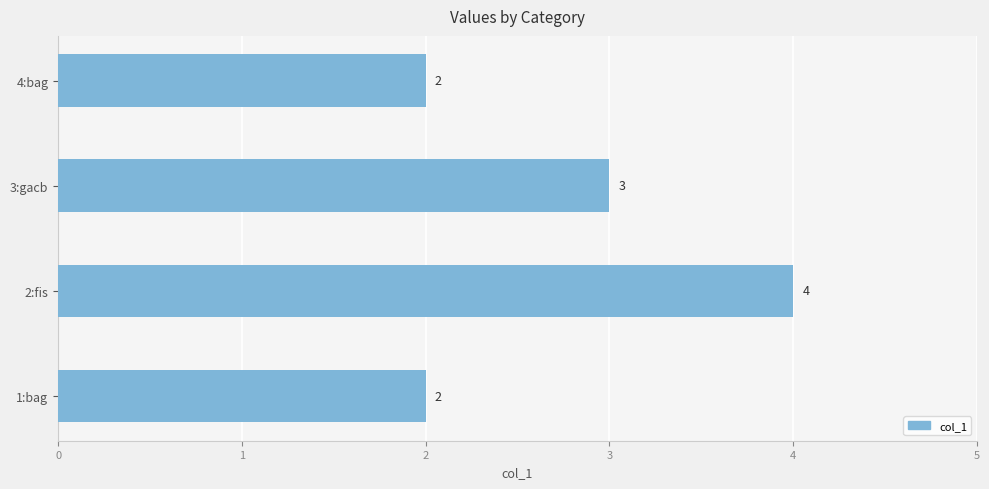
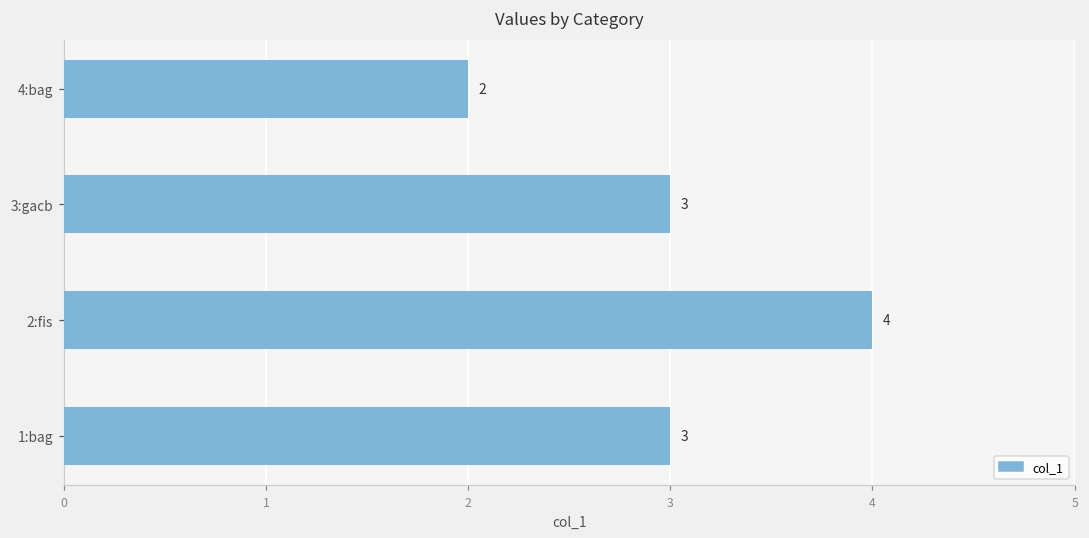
  {
    "4:bag": 2,
    "3:gacb": 3,
    "2:fis": 4,
-   "1:bag": 2
+   "1:bag": 3
  }
